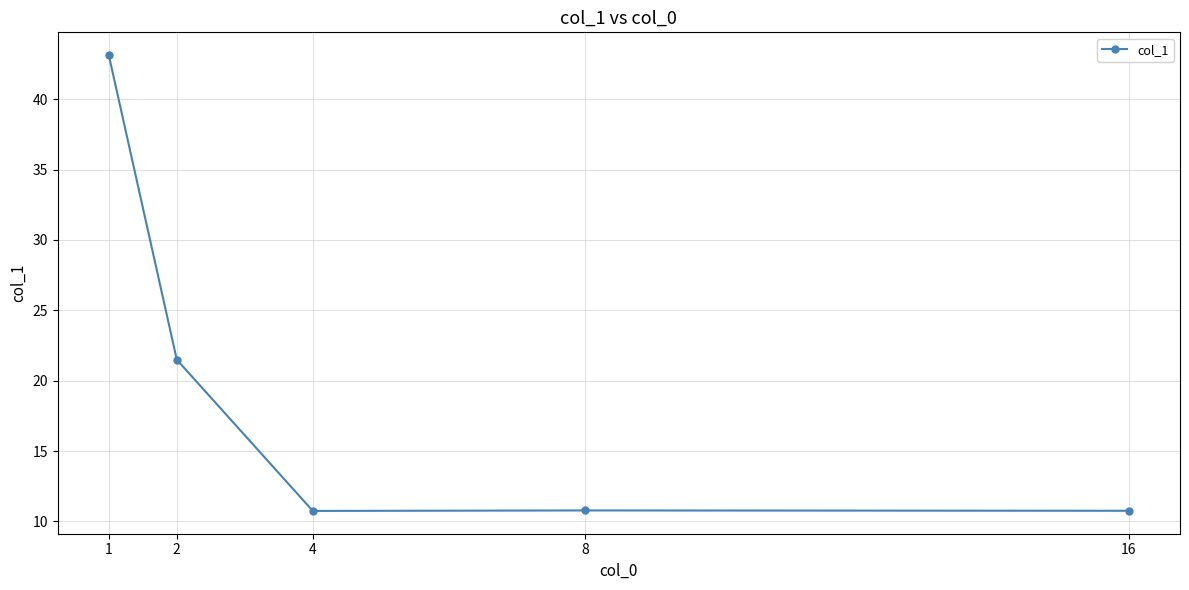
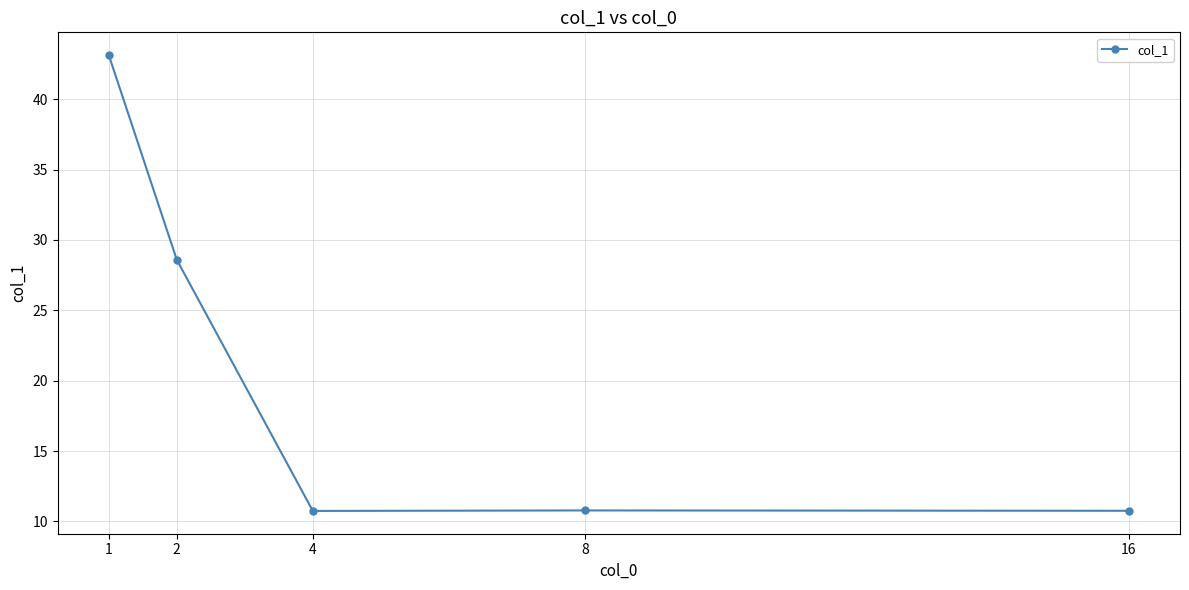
  {
    "1": 43.1,
-   "2": 21.5,
+   "2": 28.6,
    "4": 10.7,
    "8": 10.8,
    "16": 10.8
  }
